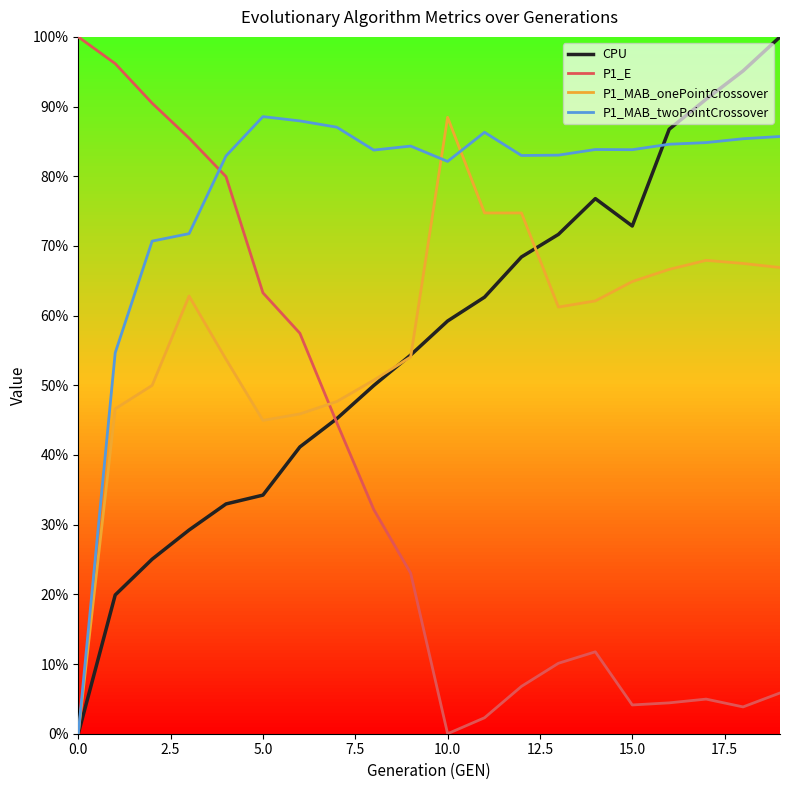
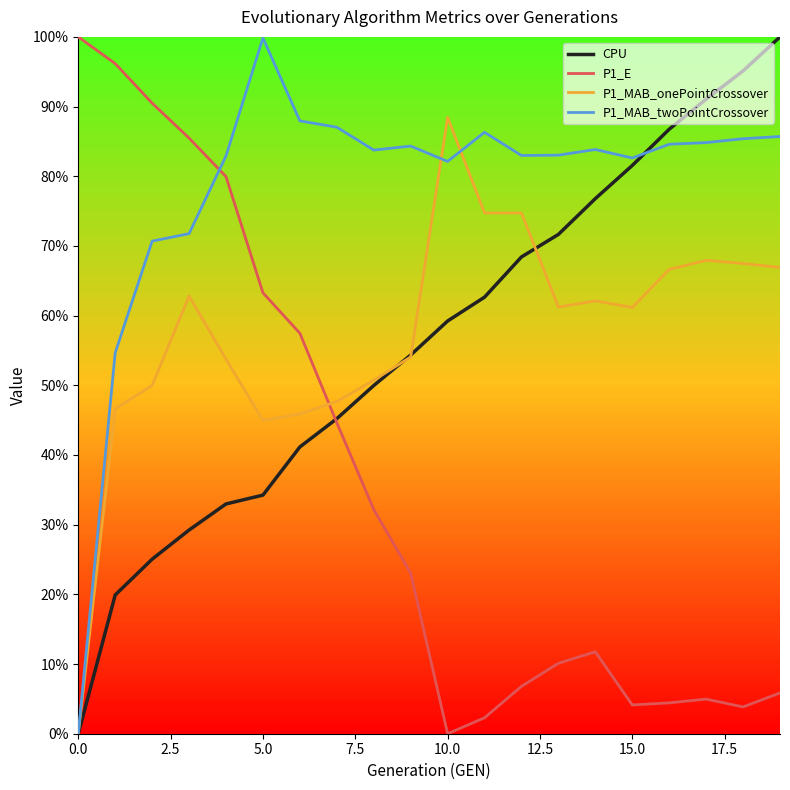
  {
    "CPU": {
      "5.0": "34%",
      "10.0": "59%",
-     "15.0": "73%"
+     "15.0": "82%"
    },
    "P1_E": {
      "0.0": "100%",
      "5.0": "63%",
      "10.0": "0%",
      "15.0": "4%"
    },
    "P1_MAB_onePointCrossover": {
      "5.0": "45%",
      "10.0": "88%",
-     "15.0": "65%"
+     "15.0": "61%"
    },
    "P1_MAB_twoPointCrossover": {
-     "5.0": "89%",
+     "5.0": "100%",
      "10.0": "82%",
-     "15.0": "84%"
+     "15.0": "83%"
    }
  }
